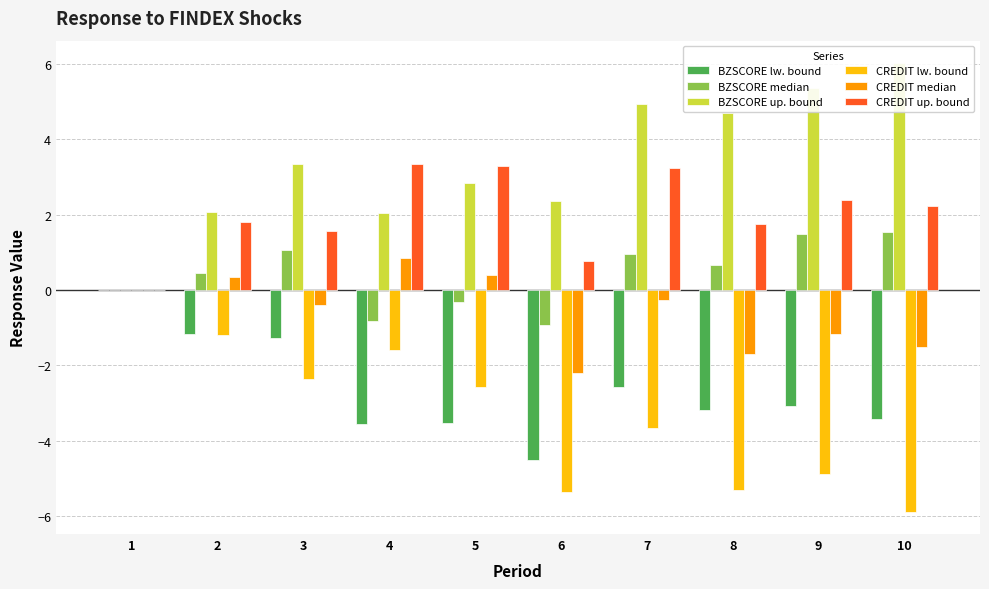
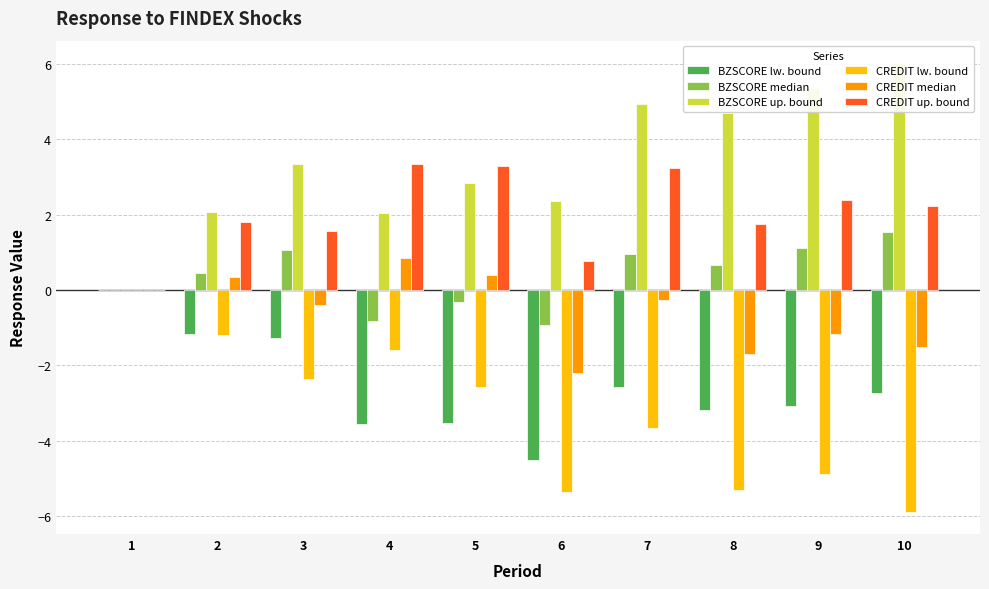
  {
    "BZSCORE lw. bound": {
      "1": 0.0,
      "2": -1.2,
      "3": -1.3,
      "4": -3.6,
      "5": -3.5,
      "6": -4.5,
      "7": -2.6,
      "8": -3.2,
      "9": -3.1,
-     "10": -3.4
+     "10": -2.7
    },
    "BZSCORE median": {
      "1": 0.0,
      "2": 0.4,
      "3": 1.1,
      "4": -0.8,
      "5": -0.3,
      "6": -0.9,
      "7": 0.9,
      "8": 0.7,
-     "9": 1.5,
+     "9": 1.1,
      "10": 1.5
    },
    "BZSCORE up. bound": {
      "1": 0.0,
      "2": 2.1,
      "3": 3.3,
      "4": 2.1,
      "5": 2.8,
      "6": 2.4,
      "7": 4.9,
      "8": 4.7
    },
    "CREDIT up. bound": {
      "1": 0.0,
      "2": 1.8,
      "3": 1.6,
      "4": 3.3,
      "5": 3.3,
      "6": 0.8,
      "7": 3.2,
      "8": 1.7,
      "9": 2.4,
      "10": 2.2
    }
  }
